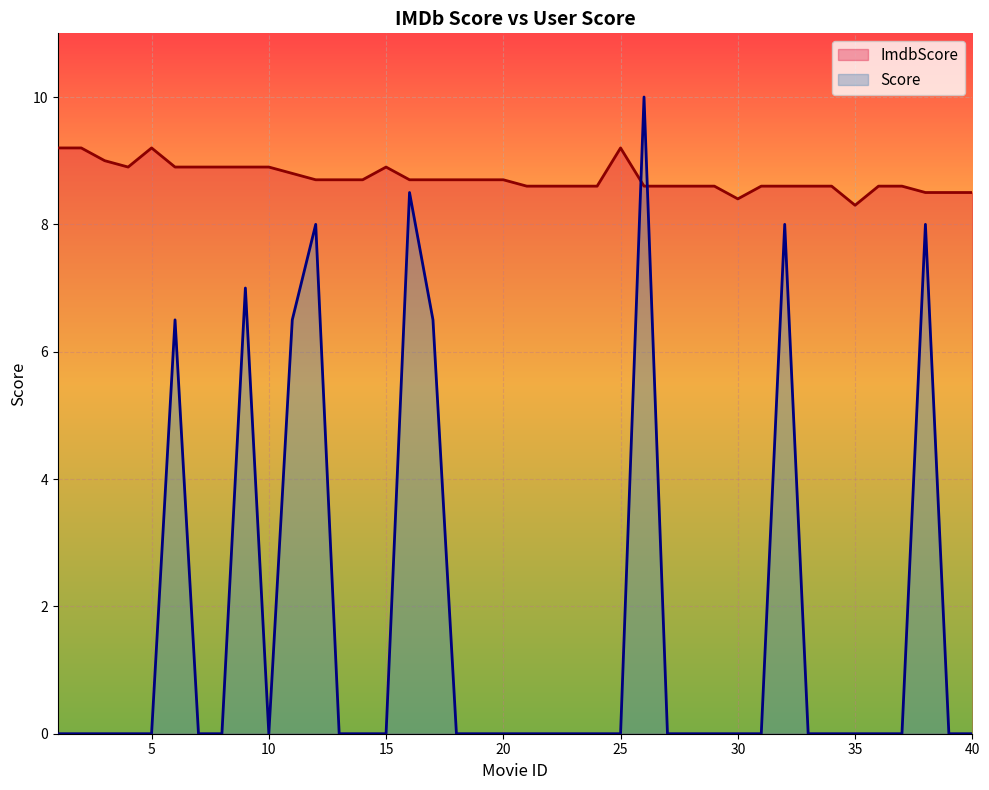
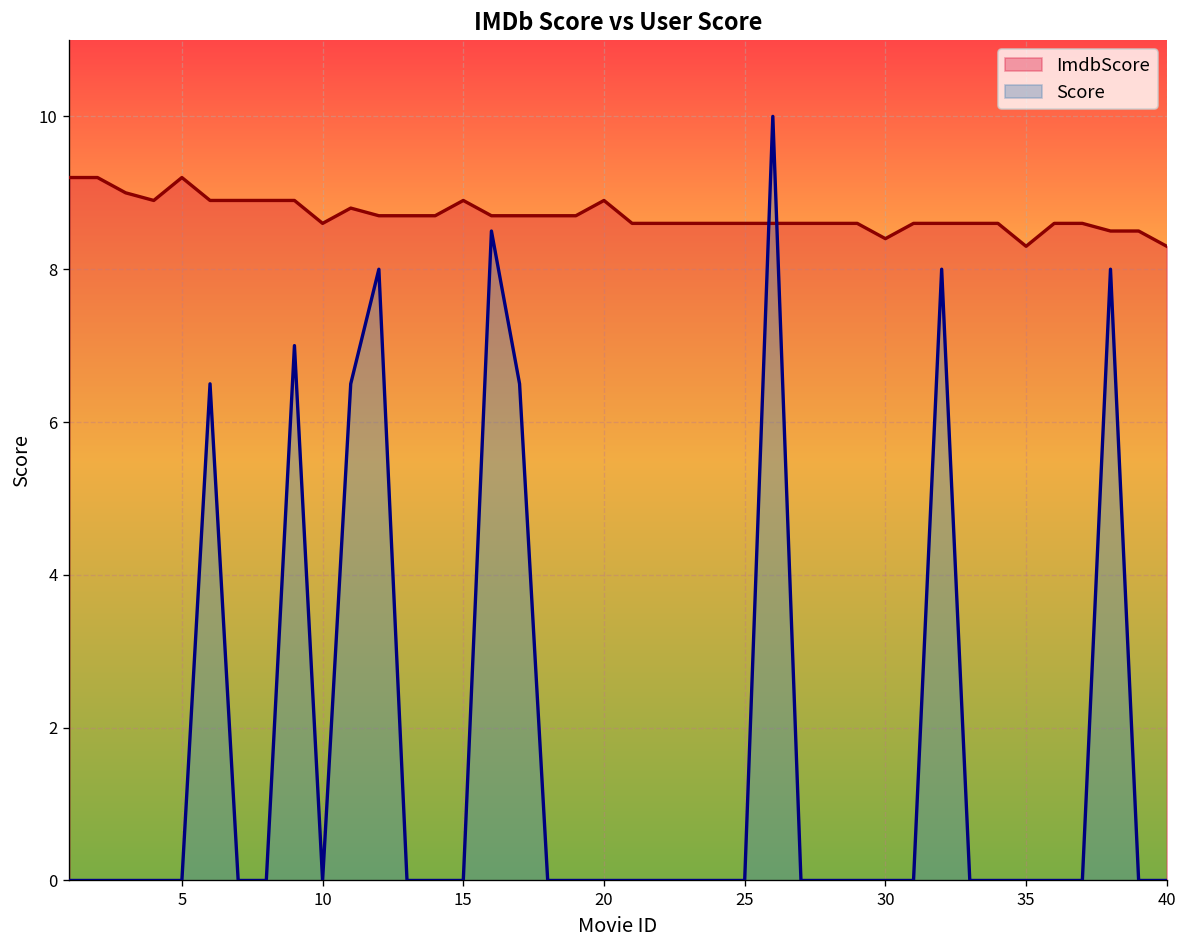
  {
    "ImdbScore": {
      "5": 9.2,
-     "10": 8.9,
+     "10": 8.6,
      "15": 8.9,
-     "20": 8.7,
-     "25": 9.2,
+     "20": 8.9,
+     "25": 8.6,
      "30": 8.4,
      "35": 8.3,
-     "40": 8.5
+     "40": 8.3
    },
    "Score": {
      "5": 0.0,
      "10": 0.0,
      "15": 0.0,
      "20": 0.0,
      "25": 0.0,
      "30": 0.0,
      "35": 0.0,
      "40": 0.0
    }
  }
